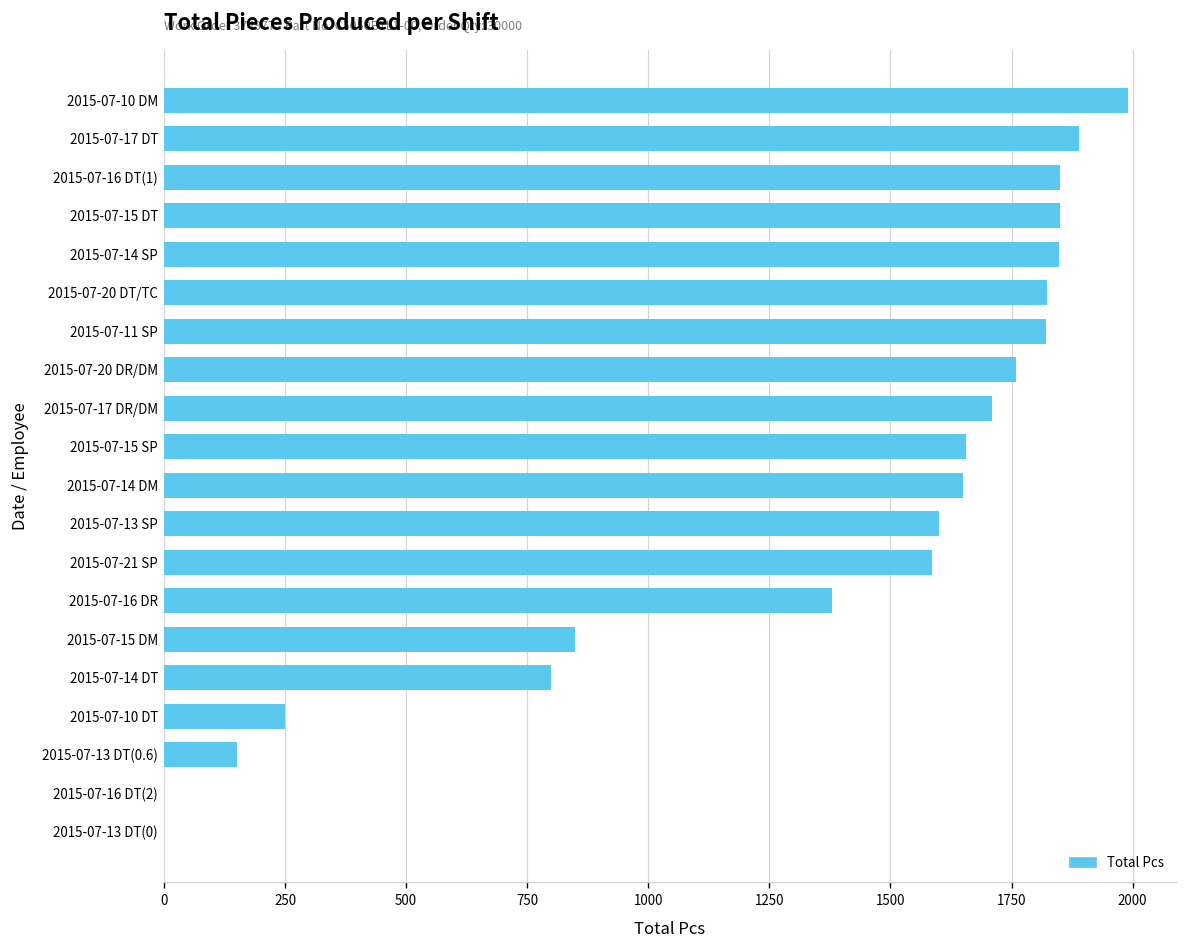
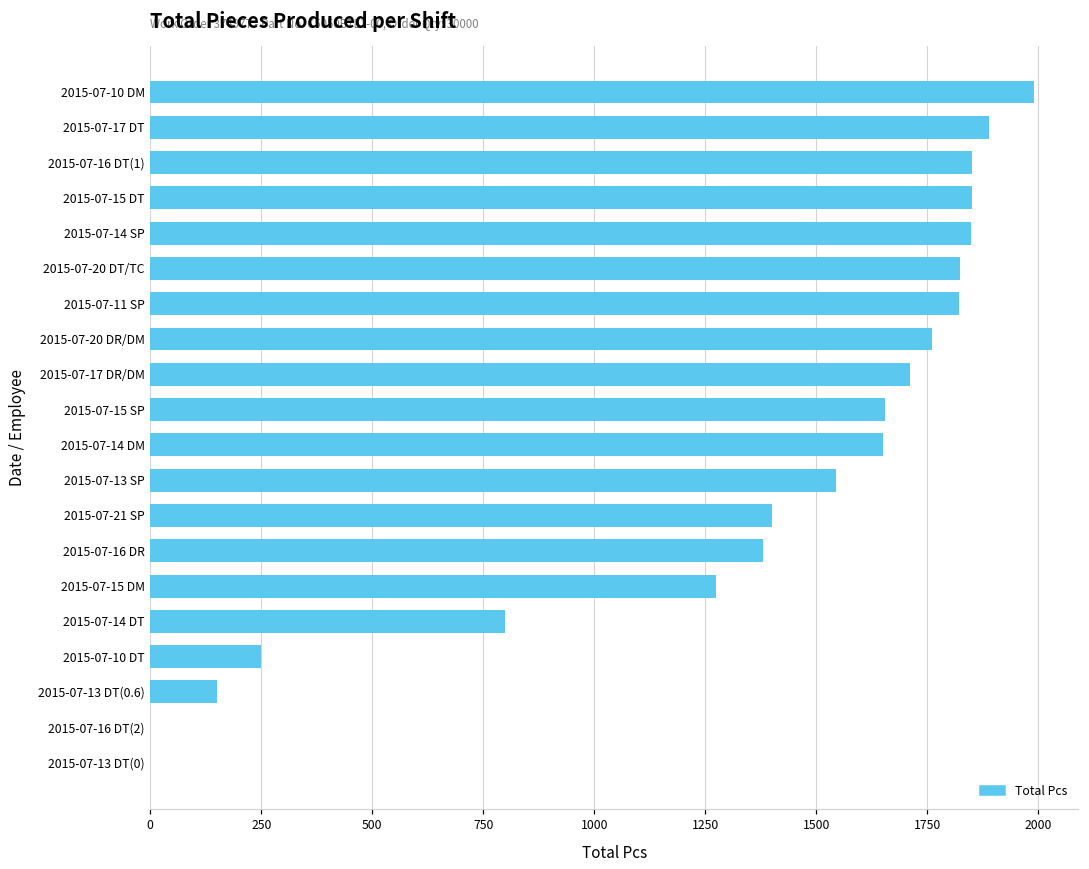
  {
    "2015-07-10 DM": 1990,
    "2015-07-17 DT": 1890,
    "2015-07-16 DT(1)": 1850,
    "2015-07-15 DT": 1850,
    "2015-07-14 SP": 1850,
    "2015-07-20 DT/TC": 1820,
    "2015-07-11 SP": 1820,
    "2015-07-20 DR/DM": 1760,
    "2015-07-17 DR/DM": 1710,
    "2015-07-15 SP": 1660,
    "2015-07-14 DM": 1650,
-   "2015-07-13 SP": 1600,
-   "2015-07-21 SP": 1590,
+   "2015-07-13 SP": 1550,
+   "2015-07-21 SP": 1400,
    "2015-07-16 DR": 1380,
-   "2015-07-15 DM": 850,
+   "2015-07-15 DM": 1280,
    "2015-07-14 DT": 800,
    "2015-07-10 DT": 250,
    "2015-07-13 DT(0.6)": 150,
    "2015-07-16 DT(2)": 0,
    "2015-07-13 DT(0)": 0
  }
